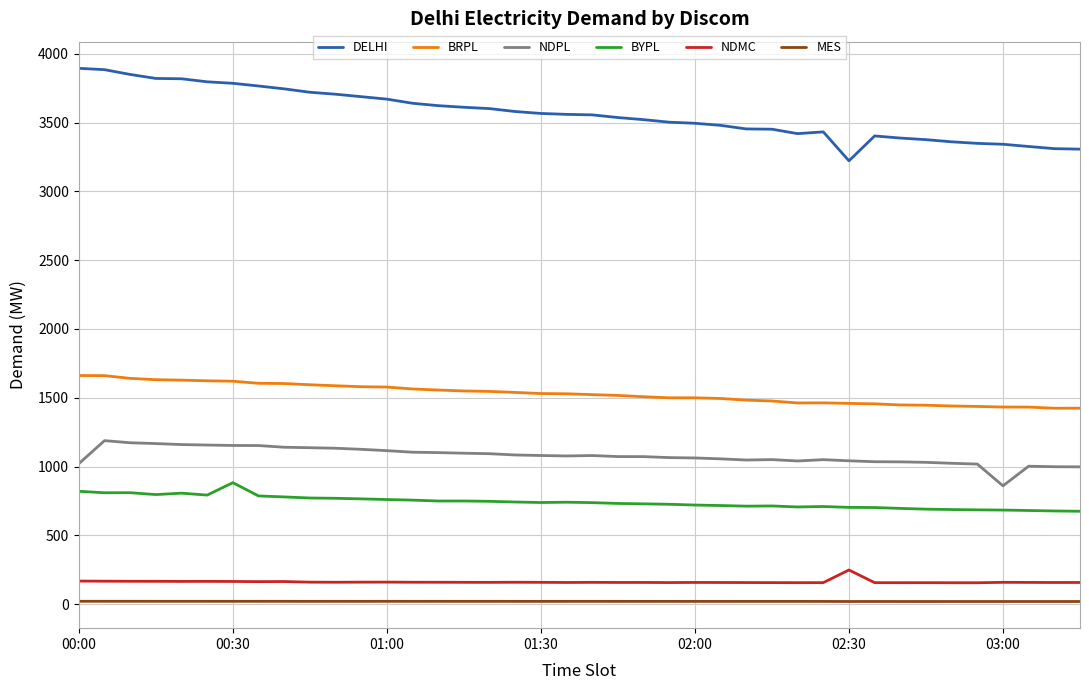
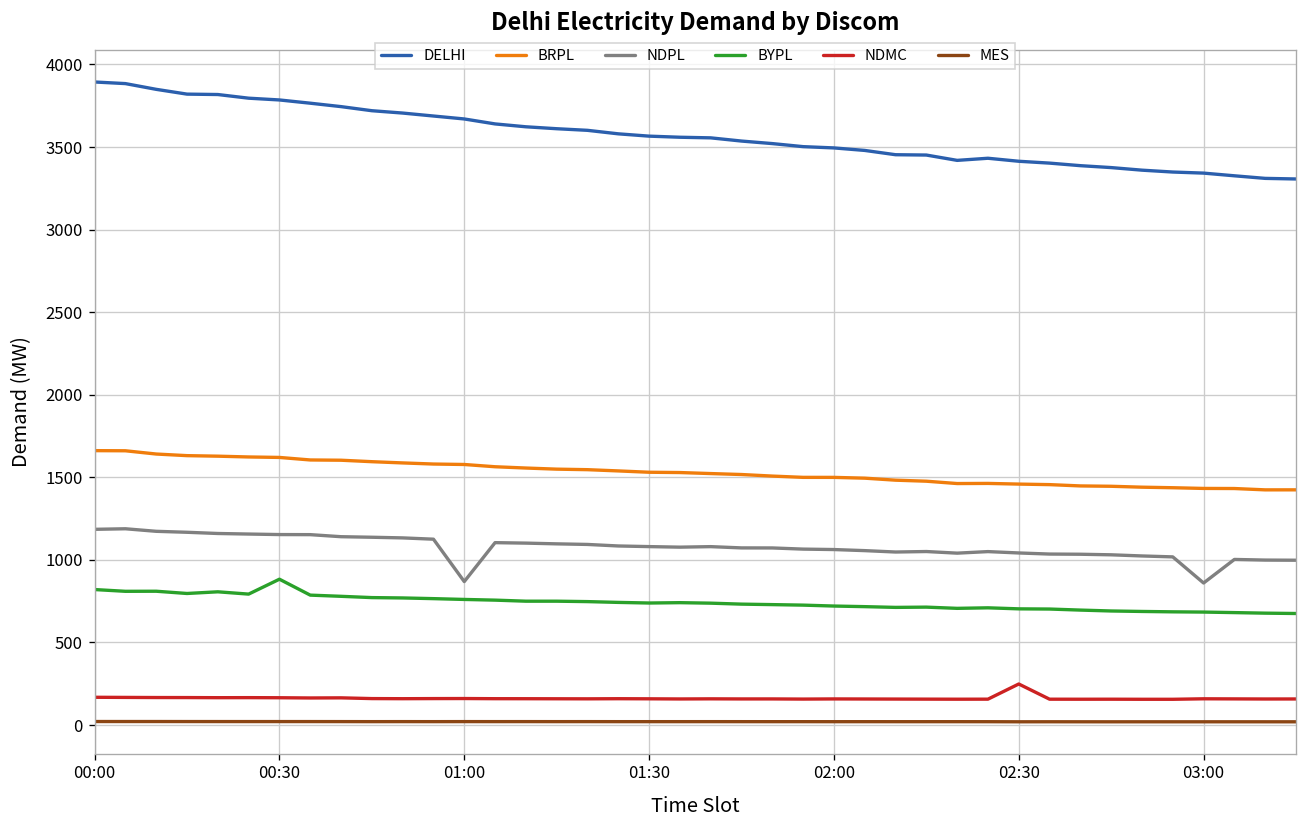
  {
    "DELHI": {
      "00:00": 3890,
      "00:30": 3790,
      "01:00": 3670,
      "01:30": 3570,
      "02:00": 3490,
-     "02:30": 3220,
+     "02:30": 3410,
      "03:00": 3340
    },
    "BRPL": {
      "00:00": 1660,
      "00:30": 1620,
      "01:00": 1580,
      "01:30": 1530,
      "02:00": 1500,
      "02:30": 1460,
      "03:00": 1430
    },
    "NDPL": {
-     "00:00": 1020,
+     "00:00": 1190,
      "00:30": 1150,
-     "01:00": 1120,
+     "01:00": 870,
      "01:30": 1080,
      "02:00": 1060,
      "02:30": 1040,
      "03:00": 860
    },
    "BYPL": {
      "00:00": 820,
      "00:30": 880,
      "01:00": 760,
      "01:30": 740,
      "02:00": 720,
      "02:30": 700,
      "03:00": 680
    },
    "NDMC": {
      "00:00": 170,
      "00:30": 170,
      "01:00": 160,
      "01:30": 160,
      "02:00": 160,
      "02:30": 250,
      "03:00": 160
    },
    "MES": {
      "00:00": 20,
      "00:30": 20,
      "01:00": 20,
      "01:30": 20,
      "02:00": 20,
      "02:30": 20,
      "03:00": 20
    }
  }
